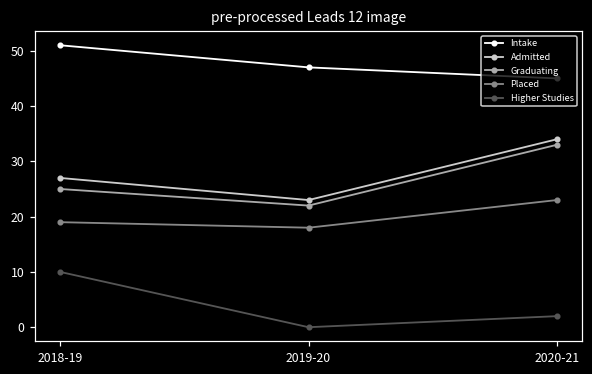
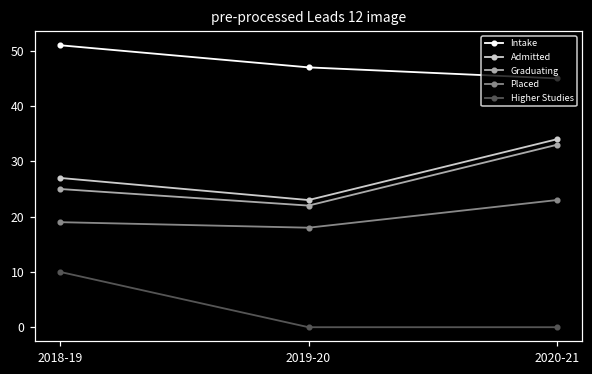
  {
    "Intake": {
      "2018-19": 51,
      "2019-20": 47
    },
    "Higher Studies": {
      "2018-19": 10,
      "2019-20": 0,
-     "2020-21": 2
+     "2020-21": 0
    }
  }
